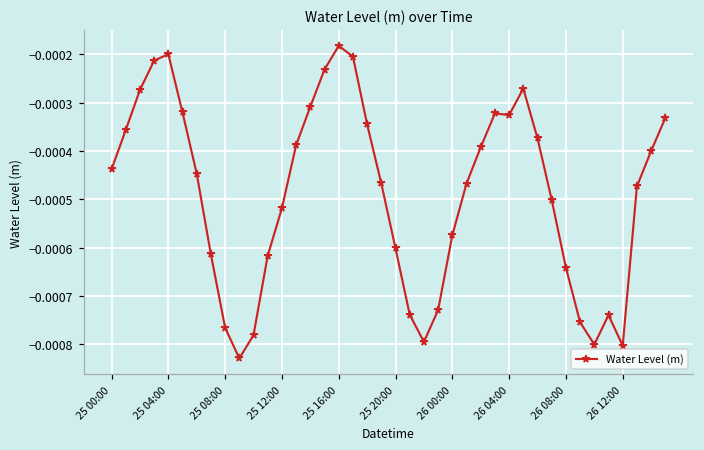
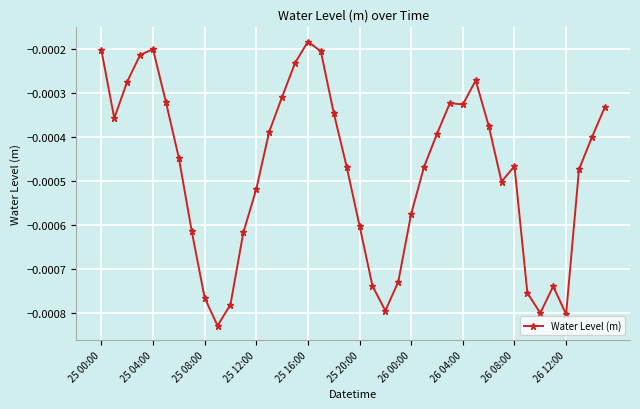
  {
-   "25 00:00": -0.00044,
+   "25 00:00": -0.00020,
    "25 04:00": -0.00020,
    "25 08:00": -0.00077,
    "25 12:00": -0.00052,
    "25 16:00": -0.00018,
    "25 20:00": -0.00060,
    "26 00:00": -0.00057,
    "26 04:00": -0.00033,
-   "26 08:00": -0.00064,
+   "26 08:00": -0.00047,
    "26 12:00": -0.00080
  }
